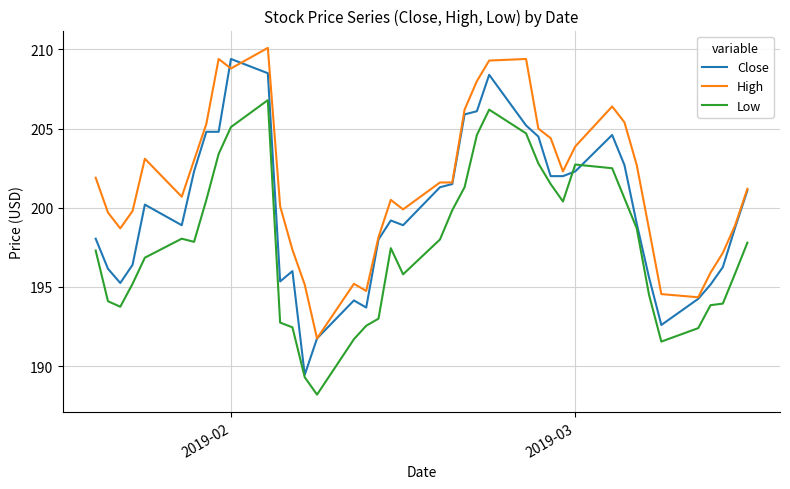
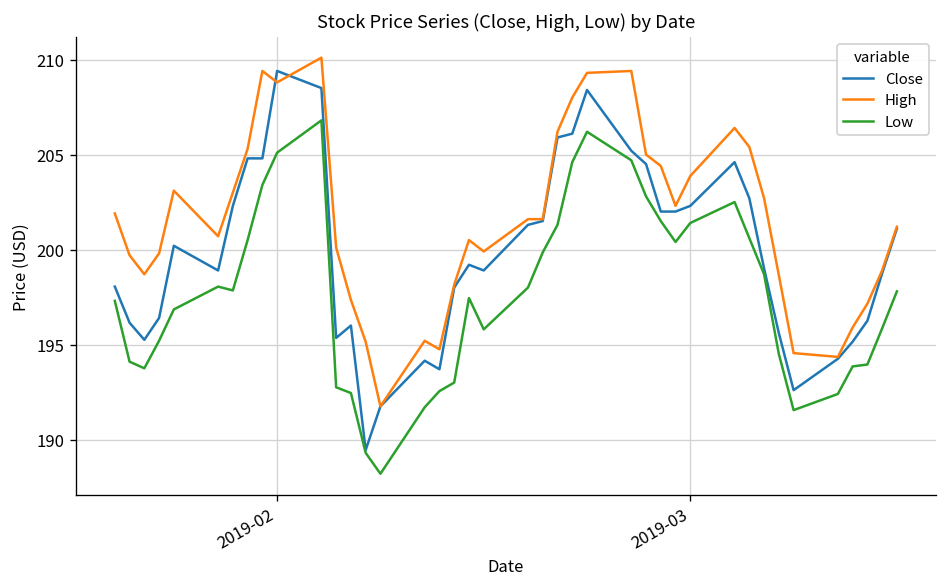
  {
    "Close": {
      "2019-02": 209.4,
      "2019-03": 202.3
    },
    "High": {
      "2019-02": 208.8,
      "2019-03": 203.9
    },
    "Low": {
      "2019-02": 205.1,
-     "2019-03": 202.7
+     "2019-03": 201.4
    }
  }
